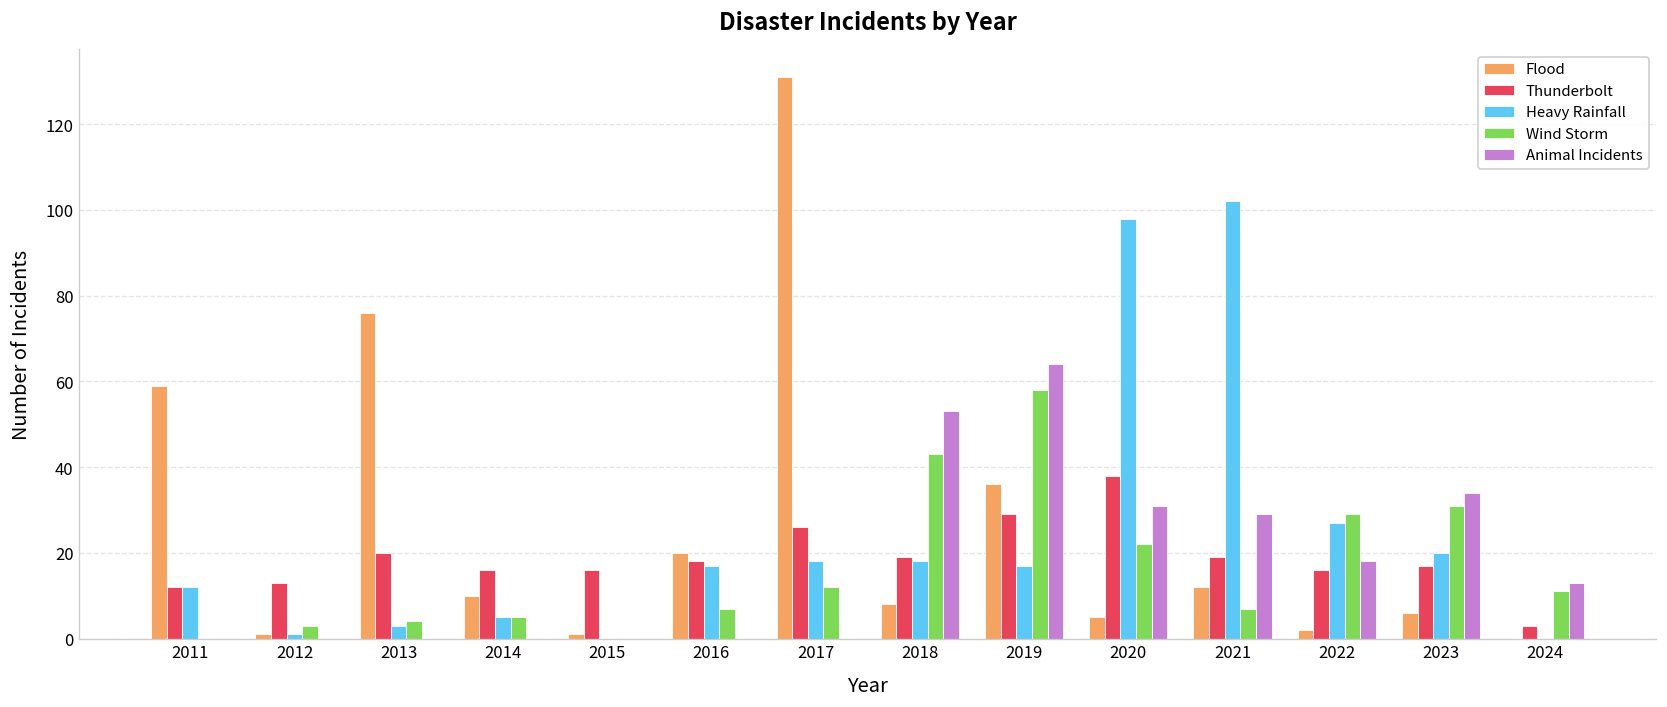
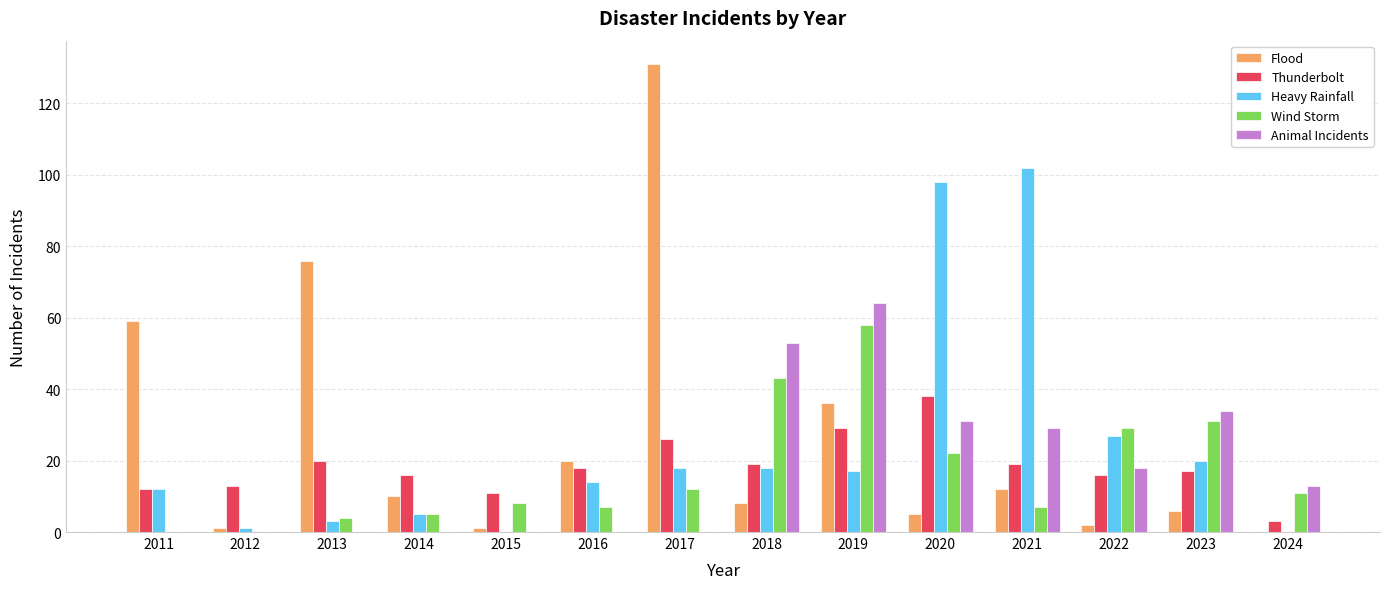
  {
    "Flood": {
      "2011": 59,
      "2012": 1,
      "2013": 76,
      "2014": 10,
      "2015": 1,
      "2016": 20,
      "2017": 131,
      "2018": 8,
      "2019": 36,
      "2020": 5,
      "2021": 12,
      "2022": 2,
      "2023": 6,
      "2024": 0
    },
    "Thunderbolt": {
      "2011": 12,
      "2012": 13,
      "2013": 20,
      "2014": 16,
-     "2015": 16,
+     "2015": 11,
      "2016": 18,
      "2017": 26,
      "2018": 19,
      "2019": 29,
      "2020": 38,
      "2021": 19,
      "2022": 16,
      "2023": 17,
      "2024": 3
    },
    "Heavy Rainfall": {
      "2011": 12,
      "2012": 1,
      "2013": 3,
      "2014": 5,
      "2015": 0,
-     "2016": 17,
+     "2016": 14,
      "2017": 18,
      "2018": 18,
      "2019": 17,
      "2020": 98,
      "2021": 102,
      "2022": 27,
      "2023": 20,
      "2024": 0
    },
    "Wind Storm": {
      "2011": 0,
-     "2012": 3,
+     "2012": 0,
      "2013": 4,
      "2014": 5,
-     "2015": 0,
+     "2015": 8,
      "2016": 7,
      "2017": 12,
      "2018": 43,
      "2019": 58,
      "2020": 22,
      "2021": 7,
      "2022": 29,
      "2023": 31,
      "2024": 11
    },
    "Animal Incidents": {
      "2011": 0,
      "2012": 0,
      "2013": 0,
      "2014": 0,
      "2015": 0,
      "2016": 0,
      "2017": 0,
      "2018": 53,
      "2019": 64,
      "2020": 31,
      "2021": 29,
      "2022": 18,
      "2023": 34,
      "2024": 13
    }
  }
